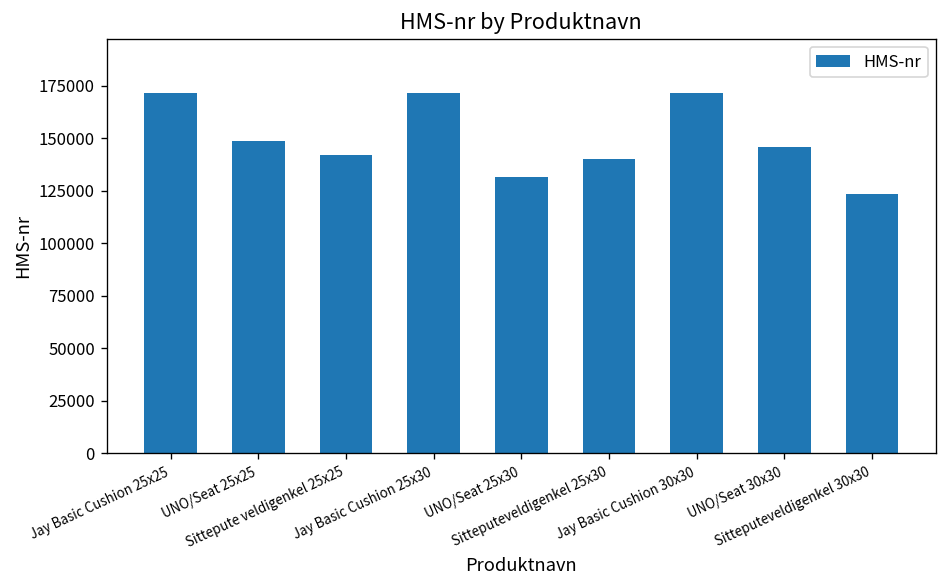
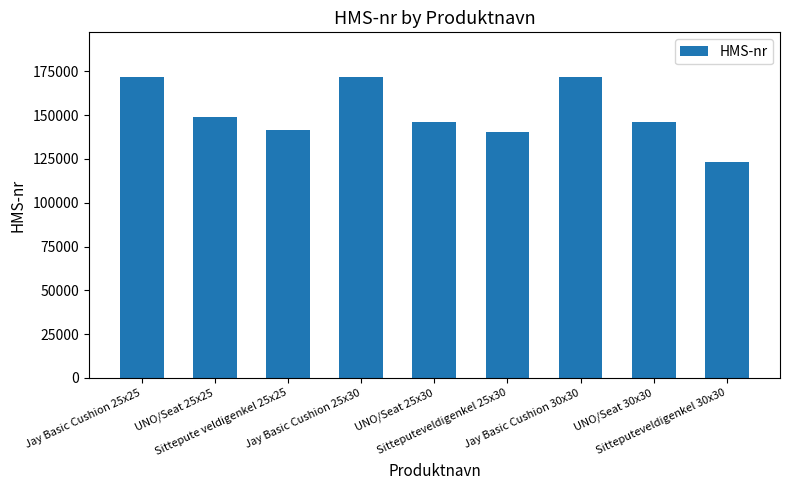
  {
    "Jay Basic Cushion 25x25": 172000,
    "UNO/Seat 25x25": 149000,
    "Sittepute veldigenkel 25x25": 142000,
    "Jay Basic Cushion 25x30": 172000,
-   "UNO/Seat 25x30": 131000,
+   "UNO/Seat 25x30": 146000,
    "Sitteputeveldigenkel 25x30": 140000,
    "Jay Basic Cushion 30x30": 172000,
    "UNO/Seat 30x30": 146000,
    "Sitteputeveldigenkel 30x30": 123000
  }
